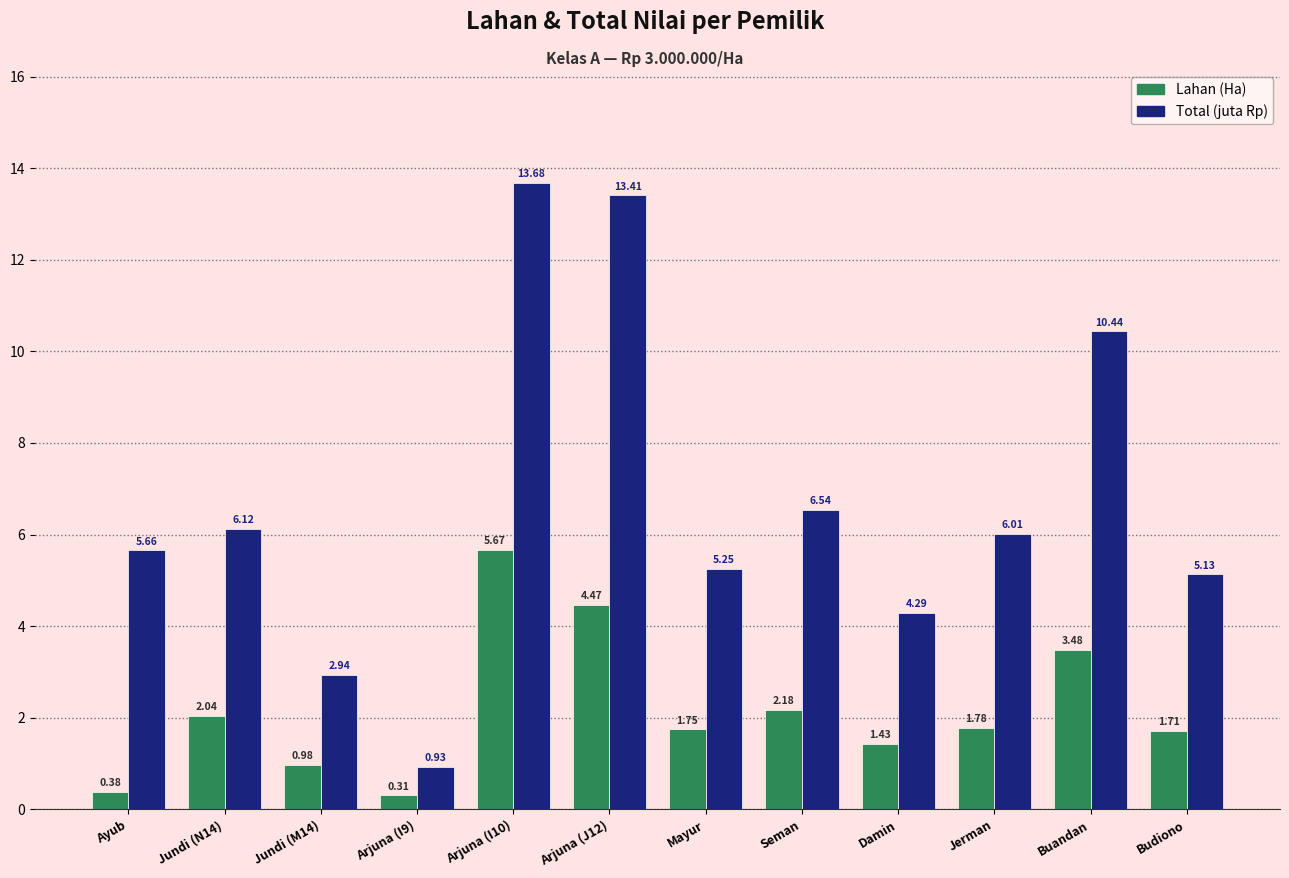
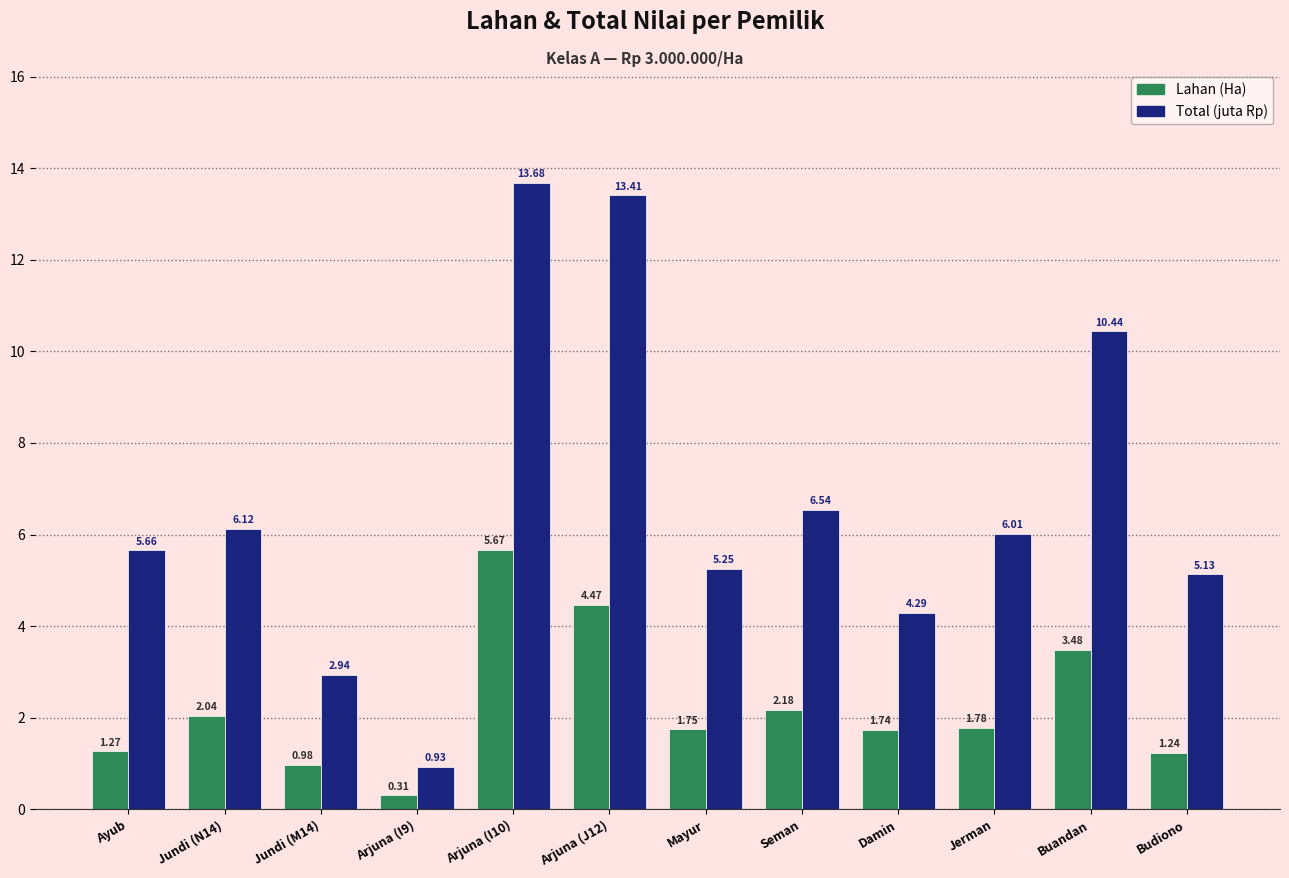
  {
    "Lahan (Ha)": {
-     "Ayub": 0.38,
+     "Ayub": 1.27,
      "Jundi (N14)": 2.04,
      "Jundi (M14)": 0.98,
      "Arjuna (I9)": 0.31,
      "Arjuna (I10)": 5.67,
      "Arjuna (J12)": 4.47,
      "Mayur": 1.75,
      "Seman": 2.18,
-     "Damin": 1.43,
+     "Damin": 1.74,
      "Jerman": 1.78,
      "Buandan": 3.48,
-     "Budiono": 1.71
+     "Budiono": 1.24
    },
    "Total (juta Rp)": {
      "Ayub": 5.66,
      "Jundi (N14)": 6.12,
      "Jundi (M14)": 2.94,
      "Arjuna (I9)": 0.93,
      "Arjuna (I10)": 13.68,
      "Arjuna (J12)": 13.41,
      "Mayur": 5.25,
      "Seman": 6.54,
      "Damin": 4.29,
      "Jerman": 6.01,
      "Buandan": 10.44,
      "Budiono": 5.13
    }
  }
